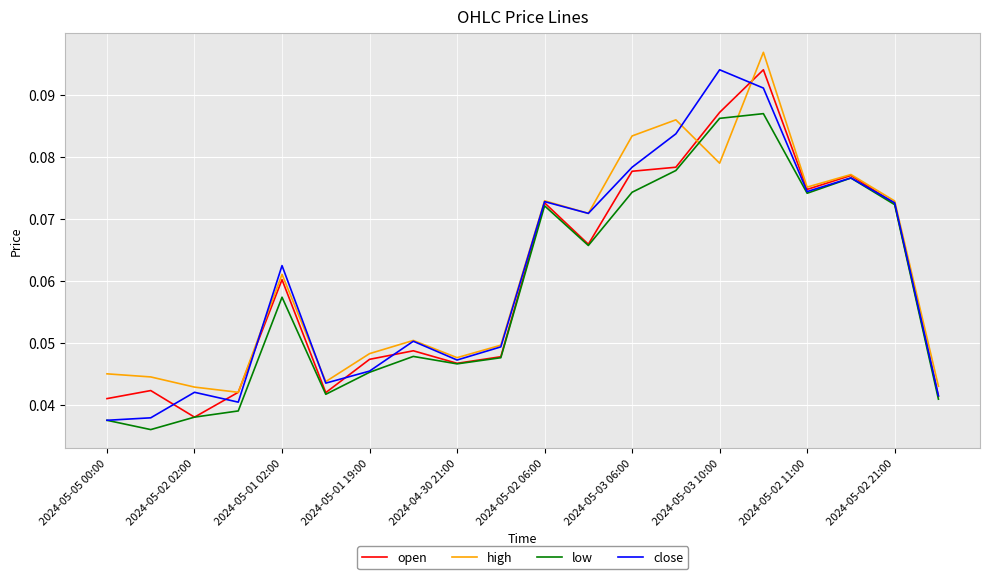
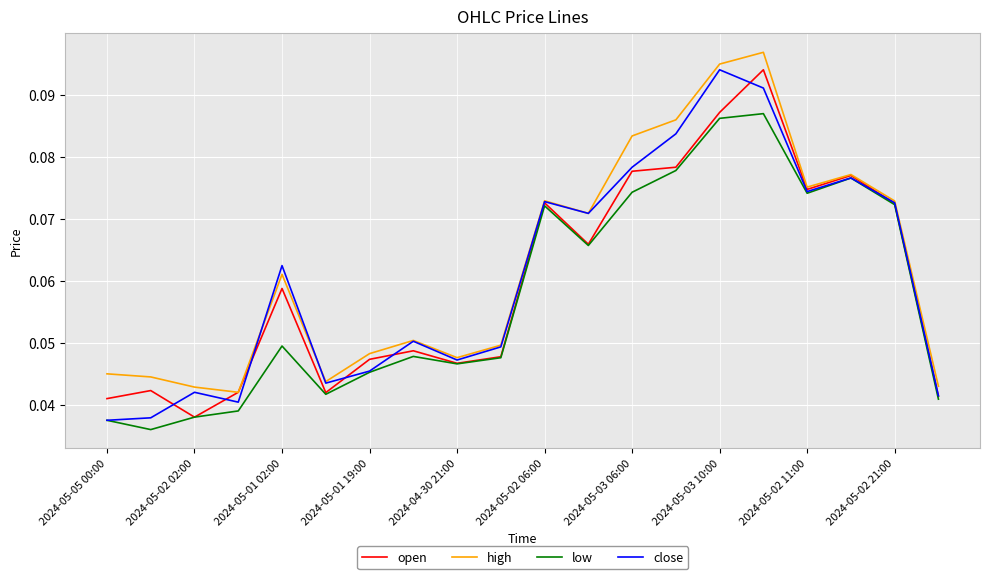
  {
    "open": {
-     "2024-05-01 02:00": 0.060,
+     "2024-05-01 02:00": 0.059,
      "2024-05-01 19:00": 0.047,
      "2024-05-03 06:00": 0.078,
      "2024-05-03 10:00": 0.087
    },
    "high": {
      "2024-05-02 02:00": 0.043,
      "2024-05-01 02:00": 0.061,
      "2024-05-01 19:00": 0.048,
      "2024-05-03 06:00": 0.083,
-     "2024-05-03 10:00": 0.079
+     "2024-05-03 10:00": 0.095
    },
    "low": {
-     "2024-05-01 02:00": 0.057,
+     "2024-05-01 02:00": 0.049,
      "2024-05-03 06:00": 0.074,
      "2024-05-03 10:00": 0.086
    },
    "close": {
      "2024-05-02 02:00": 0.042,
      "2024-05-01 02:00": 0.062,
      "2024-05-03 06:00": 0.078,
      "2024-05-03 10:00": 0.094
    }
  }
